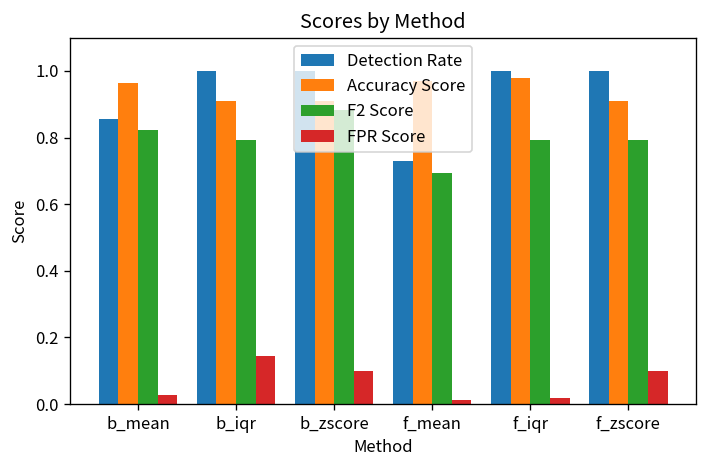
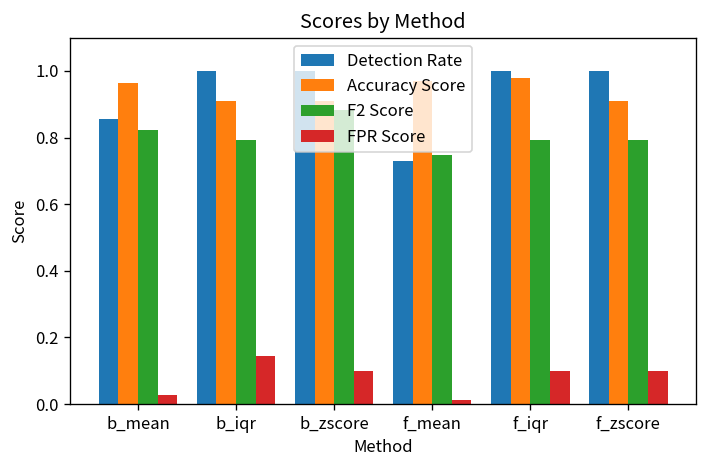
  {
    "Detection Rate": {
      "b_mean": 0.86,
      "b_iqr": 1.00,
      "f_mean": 0.73,
      "f_iqr": 1.00,
      "f_zscore": 1.00
    },
    "Accuracy Score": {
      "b_mean": 0.97,
      "b_iqr": 0.91,
      "f_iqr": 0.98,
      "f_zscore": 0.91
    },
    "F2 Score": {
      "b_mean": 0.82,
      "b_iqr": 0.79,
-     "f_mean": 0.69,
+     "f_mean": 0.75,
      "f_iqr": 0.79,
      "f_zscore": 0.79
    },
    "FPR Score": {
      "b_mean": 0.03,
      "b_iqr": 0.14,
      "b_zscore": 0.10,
      "f_mean": 0.01,
-     "f_iqr": 0.02,
+     "f_iqr": 0.10,
      "f_zscore": 0.10
    }
  }
